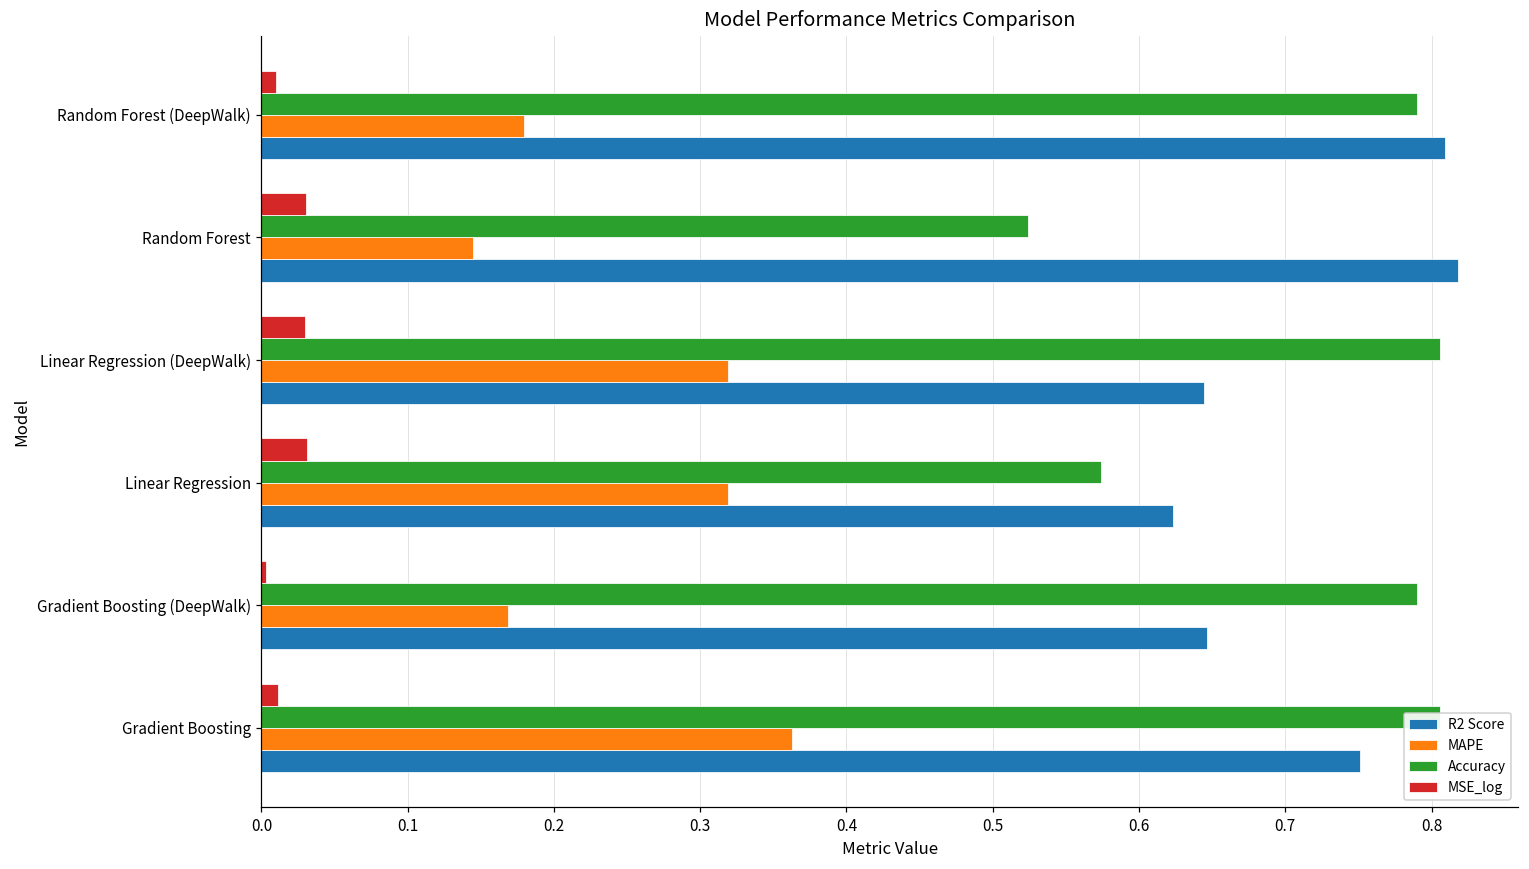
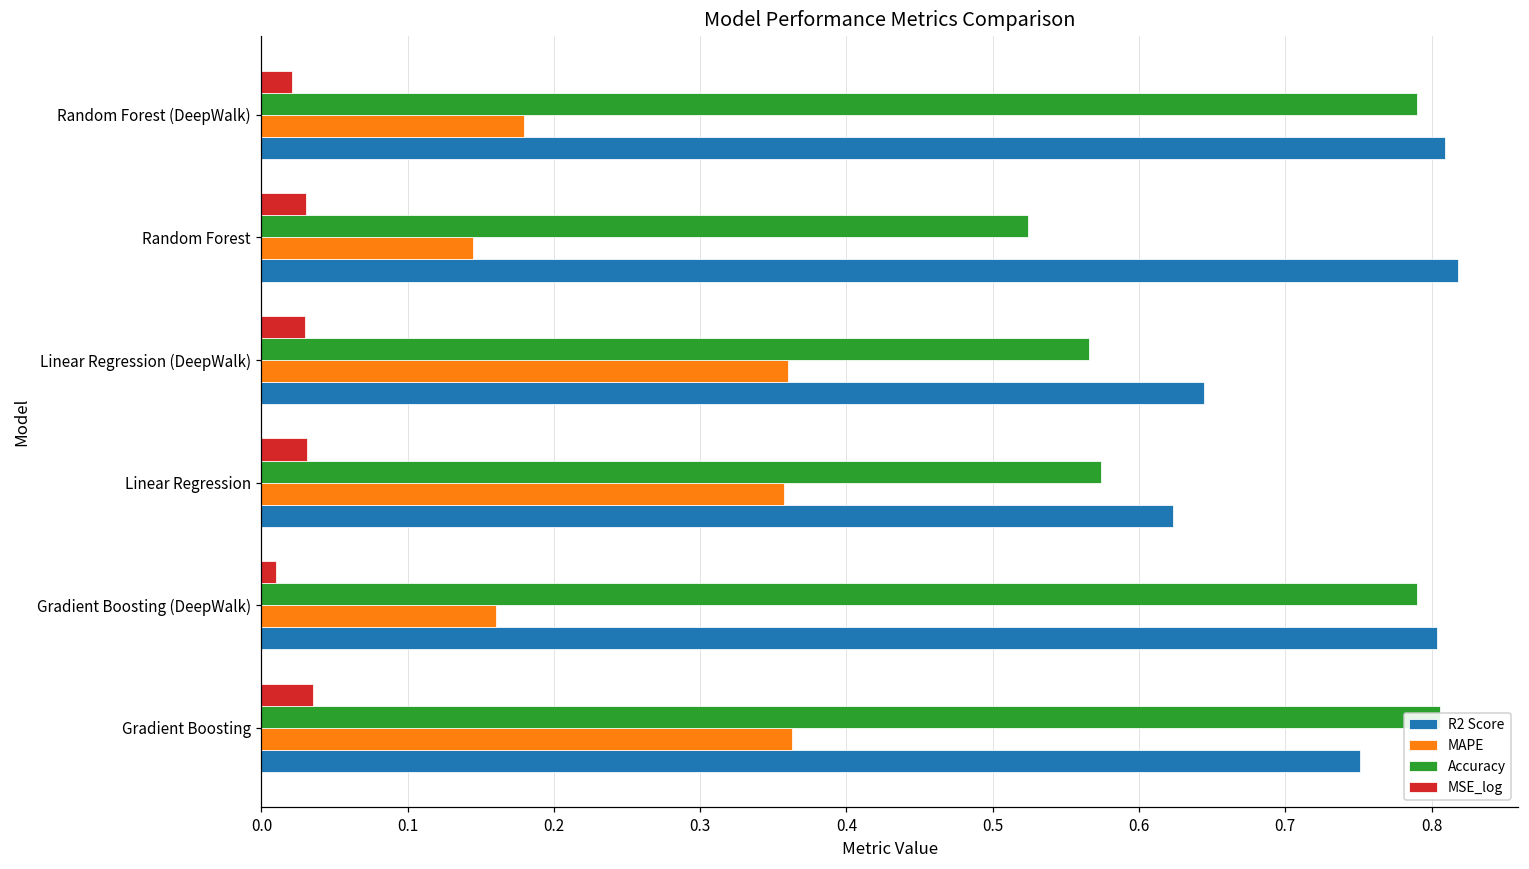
  {
    "R2 Score": {
      "Random Forest (DeepWalk)": 0.809,
      "Random Forest": 0.818,
      "Linear Regression (DeepWalk)": 0.644,
      "Linear Regression": 0.623,
-     "Gradient Boosting (DeepWalk)": 0.647,
+     "Gradient Boosting (DeepWalk)": 0.804,
      "Gradient Boosting": 0.751
    },
    "MAPE": {
      "Random Forest (DeepWalk)": 0.179,
      "Random Forest": 0.145,
-     "Linear Regression (DeepWalk)": 0.319,
-     "Linear Regression": 0.319,
-     "Gradient Boosting (DeepWalk)": 0.169,
+     "Linear Regression (DeepWalk)": 0.360,
+     "Linear Regression": 0.357,
+     "Gradient Boosting (DeepWalk)": 0.160,
      "Gradient Boosting": 0.363
    },
    "Accuracy": {
      "Random Forest (DeepWalk)": 0.790,
      "Random Forest": 0.524,
-     "Linear Regression (DeepWalk)": 0.806,
+     "Linear Regression (DeepWalk)": 0.566,
      "Linear Regression": 0.574,
      "Gradient Boosting (DeepWalk)": 0.790
    },
    "MSE_log": {
-     "Random Forest (DeepWalk)": 0.010,
+     "Random Forest (DeepWalk)": 0.021,
      "Random Forest": 0.030,
      "Linear Regression (DeepWalk)": 0.030,
      "Linear Regression": 0.031,
-     "Gradient Boosting (DeepWalk)": 0.003,
-     "Gradient Boosting": 0.011
+     "Gradient Boosting (DeepWalk)": 0.010,
+     "Gradient Boosting": 0.035
    }
  }
